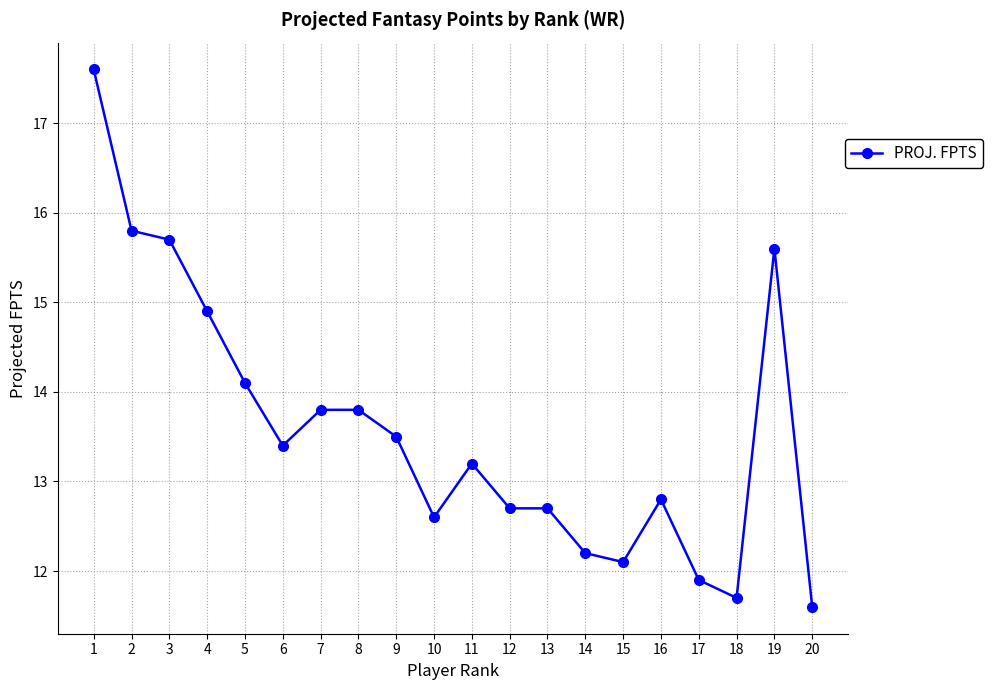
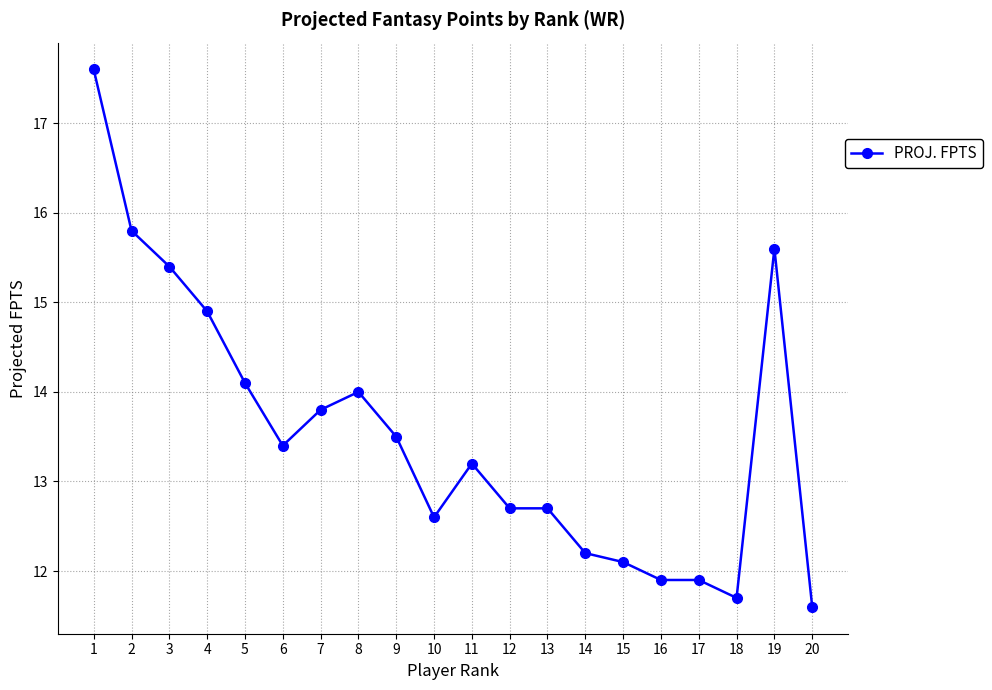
  {
    "1": 17.6,
    "2": 15.8,
-   "3": 15.7,
+   "3": 15.4,
    "4": 14.9,
    "5": 14.1,
    "6": 13.4,
    "7": 13.8,
-   "8": 13.8,
+   "8": 14.0,
    "9": 13.5,
    "10": 12.6,
    "11": 13.2,
    "12": 12.7,
    "13": 12.7,
    "14": 12.2,
    "15": 12.1,
-   "16": 12.8,
+   "16": 11.9,
    "17": 11.9,
    "18": 11.7,
    "19": 15.6,
    "20": 11.6
  }
